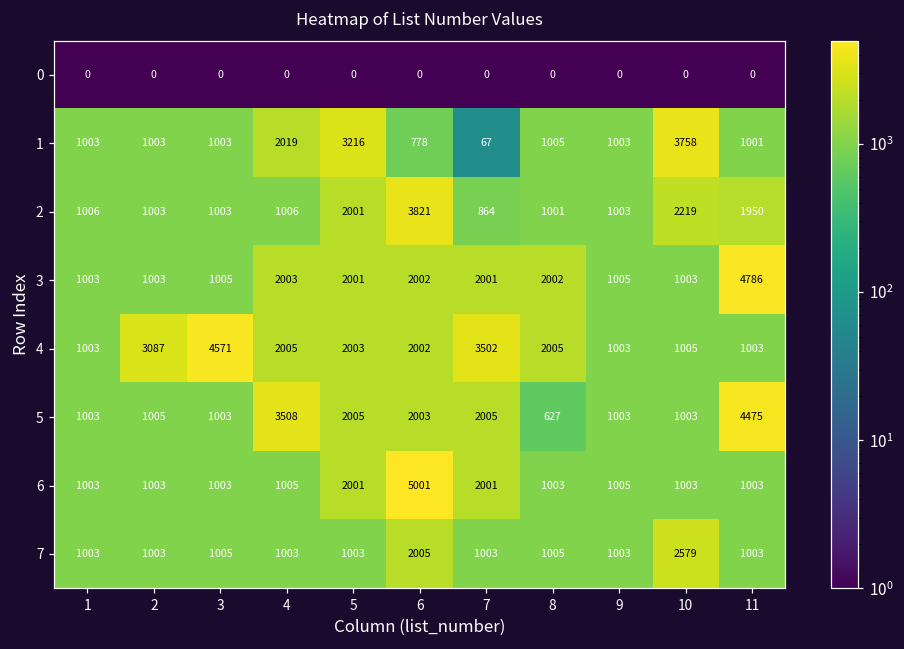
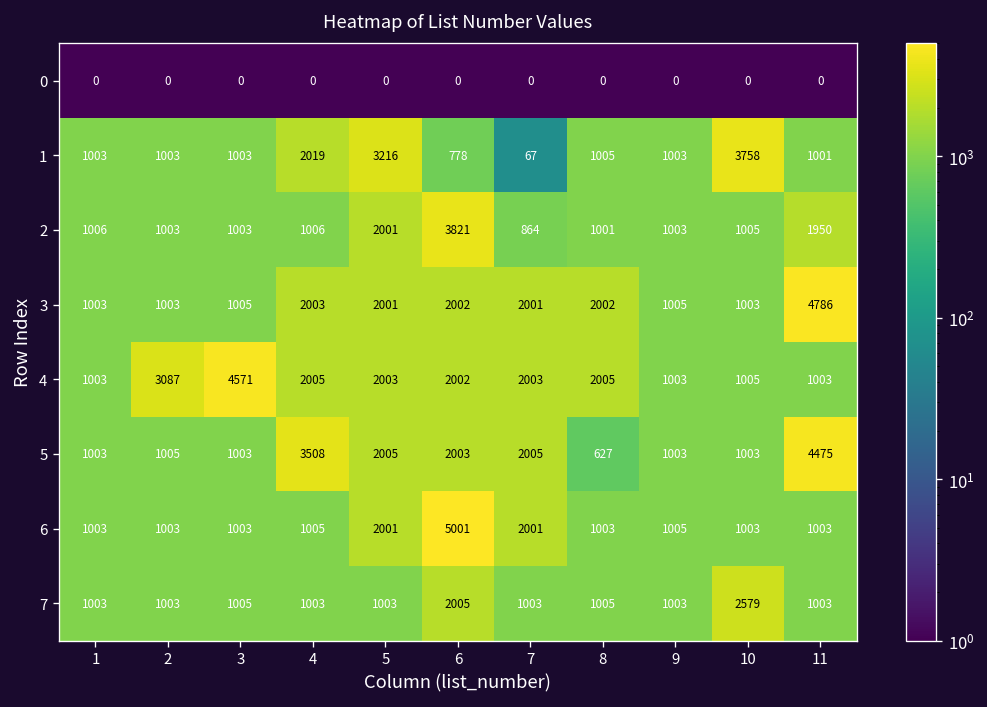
  {
    "0": {
      "1": 0,
      "2": 0,
      "3": 0,
      "4": 0,
      "5": 0,
      "6": 0,
      "7": 0,
      "8": 0,
      "9": 0,
      "10": 0,
      "11": 0
    },
    "1": {
      "1": 1003,
      "2": 1003,
      "3": 1003,
      "4": 2019,
      "5": 3216,
      "6": 778,
      "7": 67,
      "8": 1005,
      "9": 1003,
      "10": 3758,
      "11": 1001
    },
    "2": {
      "1": 1006,
      "2": 1003,
      "3": 1003,
      "4": 1006,
      "5": 2001,
      "6": 3821,
      "7": 864,
      "8": 1001,
      "9": 1003,
-     "10": 2219,
+     "10": 1005,
      "11": 1950
    },
    "3": {
      "1": 1003,
      "2": 1003,
      "3": 1005,
      "4": 2003,
      "5": 2001,
      "6": 2002,
      "7": 2001,
      "8": 2002,
      "9": 1005,
      "10": 1003,
      "11": 4786
    },
    "4": {
      "1": 1003,
      "2": 3087,
      "3": 4571,
      "4": 2005,
      "5": 2003,
      "6": 2002,
-     "7": 3502,
+     "7": 2003,
      "8": 2005,
      "9": 1003,
      "10": 1005,
      "11": 1003
    },
    "5": {
      "1": 1003,
      "2": 1005,
      "3": 1003,
      "4": 3508,
      "5": 2005,
      "6": 2003,
      "7": 2005,
      "8": 627,
      "9": 1003,
      "10": 1003,
      "11": 4475
    },
    "6": {
      "1": 1003,
      "2": 1003,
      "3": 1003,
      "4": 1005,
      "5": 2001,
      "6": 5001,
      "7": 2001,
      "8": 1003,
      "9": 1005,
      "10": 1003,
      "11": 1003
    },
    "7": {
      "1": 1003,
      "2": 1003,
      "3": 1005,
      "4": 1003,
      "5": 1003,
      "6": 2005,
      "7": 1003,
      "8": 1005,
      "9": 1003,
      "10": 2579,
      "11": 1003
    }
  }
